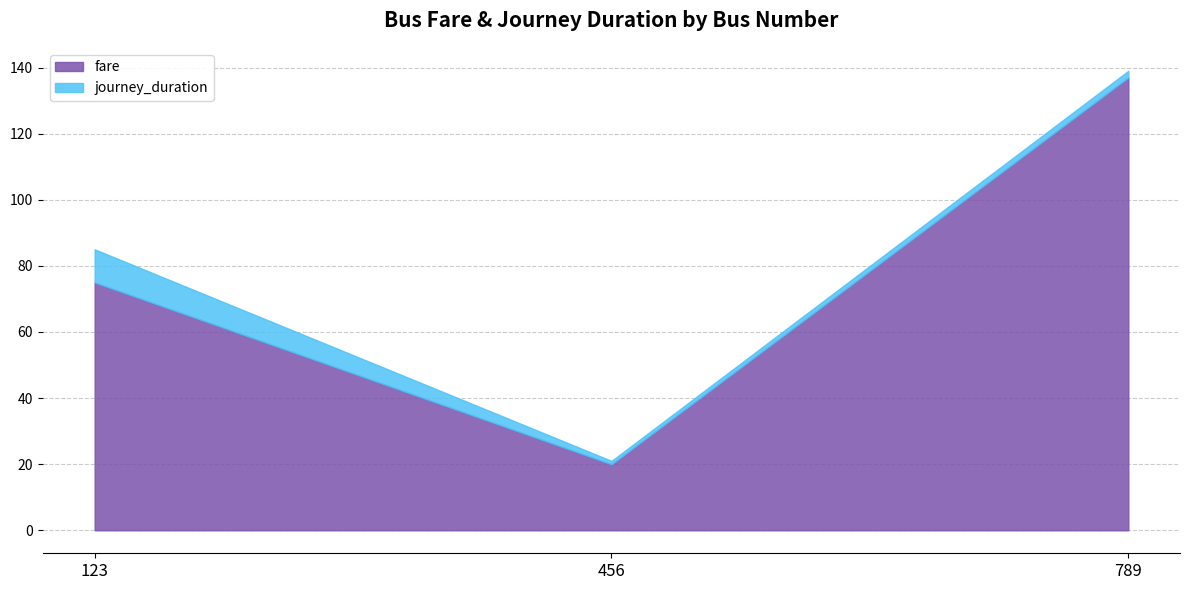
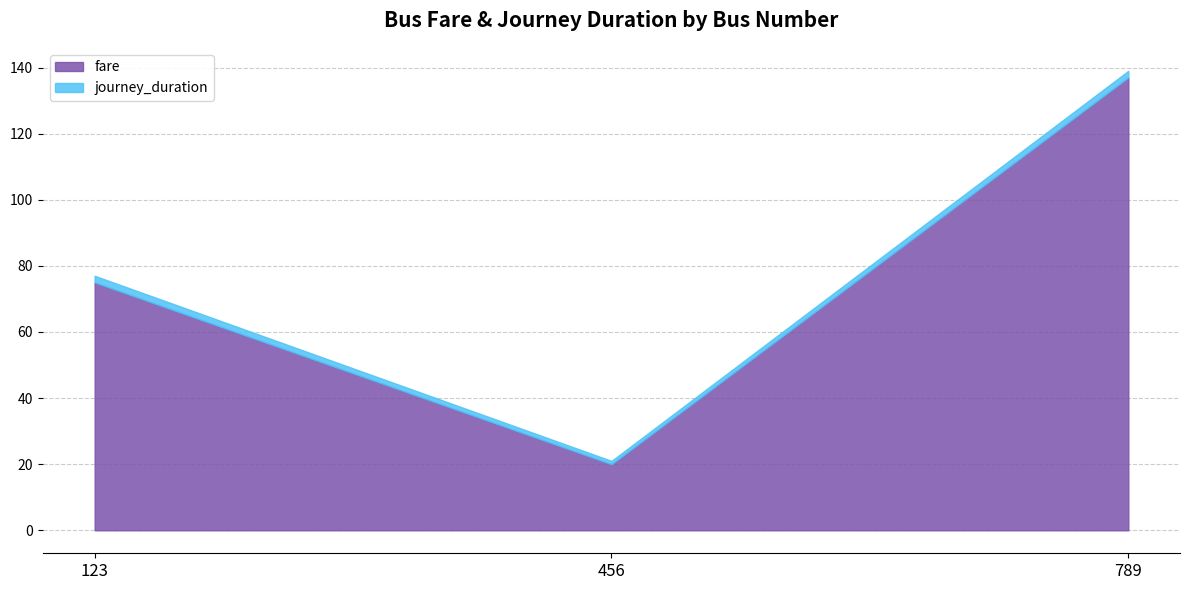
  {
    "fare": {
      "123": 75,
      "456": 20,
      "789": 137
    },
    "journey_duration": {
-     "123": 10,
+     "123": 2,
      "456": 1,
      "789": 2
    }
  }
